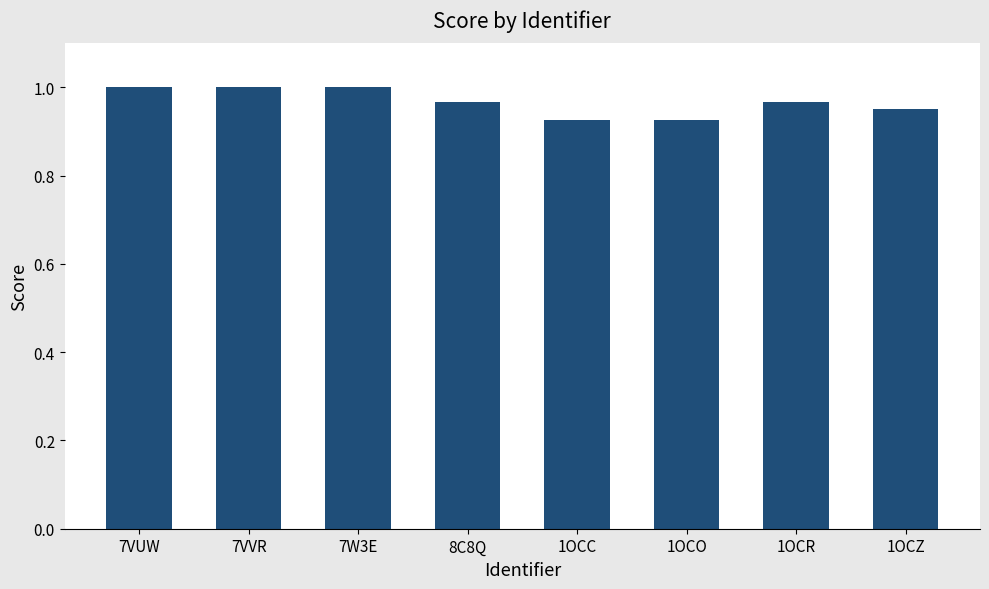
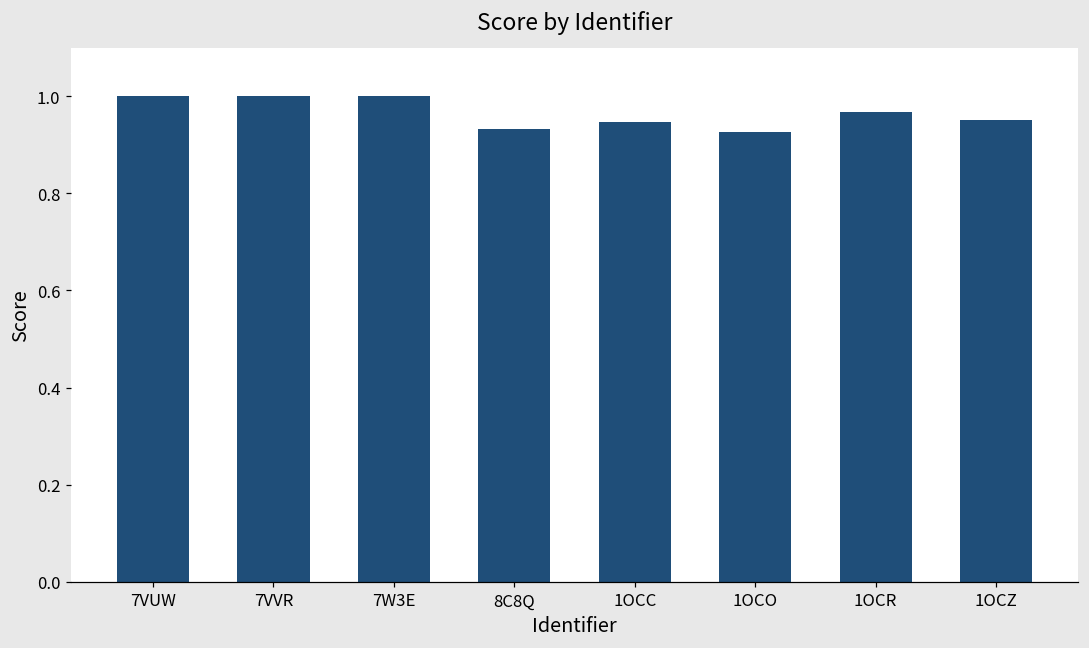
  {
    "7VUW": 1.00,
    "7VVR": 1.00,
    "7W3E": 1.00,
-   "8C8Q": 0.97,
-   "1OCC": 0.93,
+   "8C8Q": 0.93,
+   "1OCC": 0.95,
    "1OCO": 0.93,
    "1OCR": 0.97,
    "1OCZ": 0.95
  }
